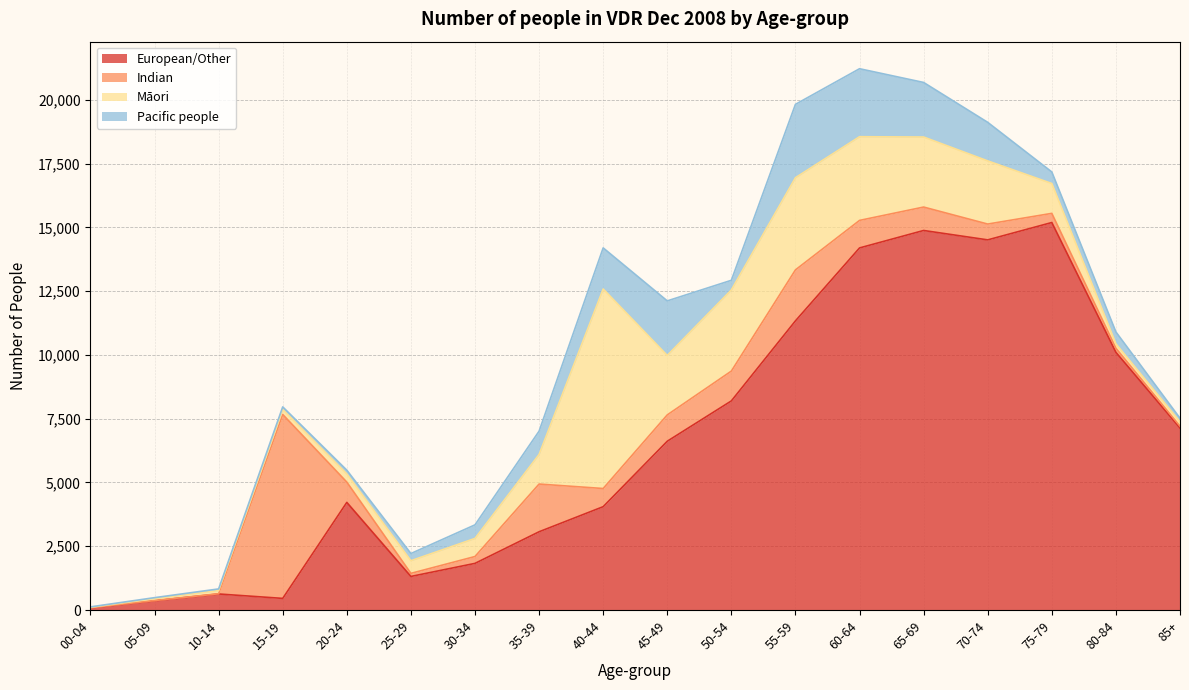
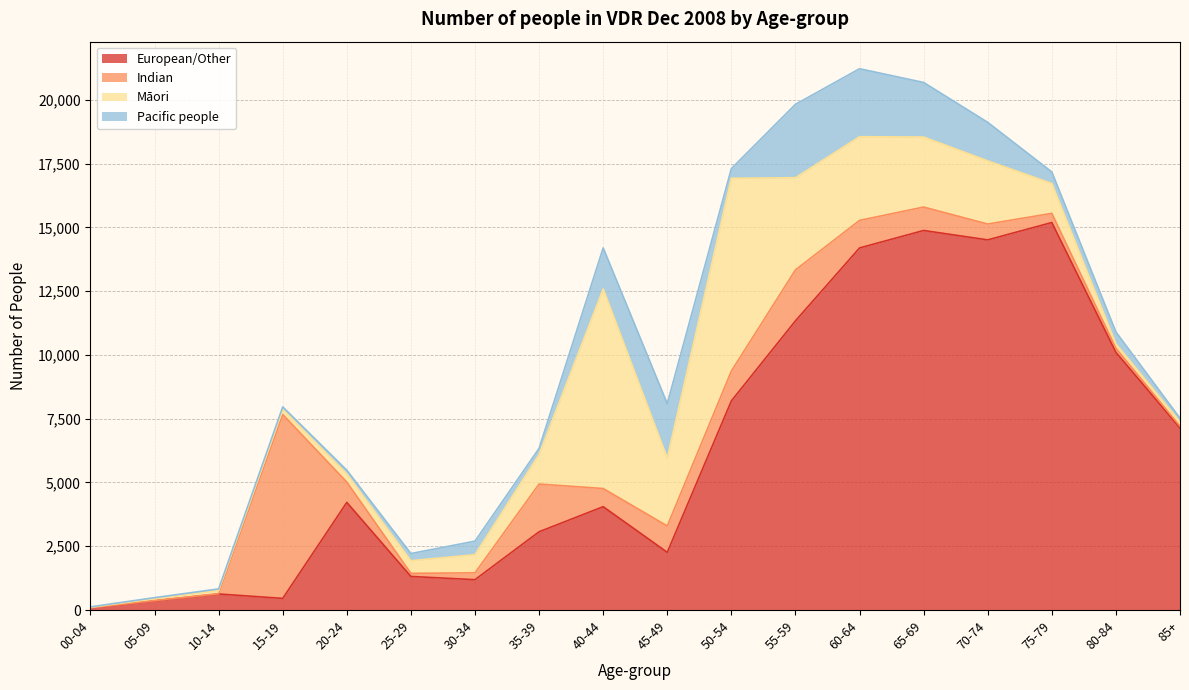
  {
    "European/Other": {
      "15-19": "500",
      "20-24": "4,200",
      "25-29": "1,300",
-     "30-34": "1,800",
+     "30-34": "1,200",
      "35-39": "3,100",
      "40-44": "4,100",
-     "45-49": "6,600",
+     "45-49": "2,300",
      "50-54": "8,200",
      "55-59": "11,300",
      "60-64": "14,200",
      "65-69": "14,900",
      "70-74": "14,500",
      "75-79": "15,200",
      "80-84": "10,100"
    },
    "Indian": {
      "15-19": "7,200",
      "20-24": "800",
      "25-29": "100",
      "30-34": "300",
      "35-39": "1,900",
      "40-44": "700",
      "45-49": "1,000",
      "50-54": "1,200",
      "55-59": "2,000",
      "60-64": "1,100",
      "65-69": "900",
      "70-74": "600",
      "75-79": "400",
      "80-84": "200"
    },
    "Māori": {
      "15-19": "200",
      "20-24": "300",
      "25-29": "500",
      "30-34": "700",
      "35-39": "1,200",
      "40-44": "7,800",
-     "45-49": "2,300",
-     "50-54": "3,200",
+     "45-49": "2,700",
+     "50-54": "7,600",
      "55-59": "3,600",
      "60-64": "3,300",
      "65-69": "2,700",
      "70-74": "2,500",
      "75-79": "1,200",
      "80-84": "200",
      "85+": "200"
    },
    "Pacific people": {
      "15-19": "100",
      "20-24": "100",
      "25-29": "300",
      "30-34": "500",
-     "35-39": "900",
+     "35-39": "200",
      "40-44": "1,600",
      "45-49": "2,100",
      "50-54": "400",
      "55-59": "2,900",
      "60-64": "2,700",
      "65-69": "2,100",
      "70-74": "1,500",
      "75-79": "500",
      "80-84": "500",
      "85+": "100"
    }
  }
